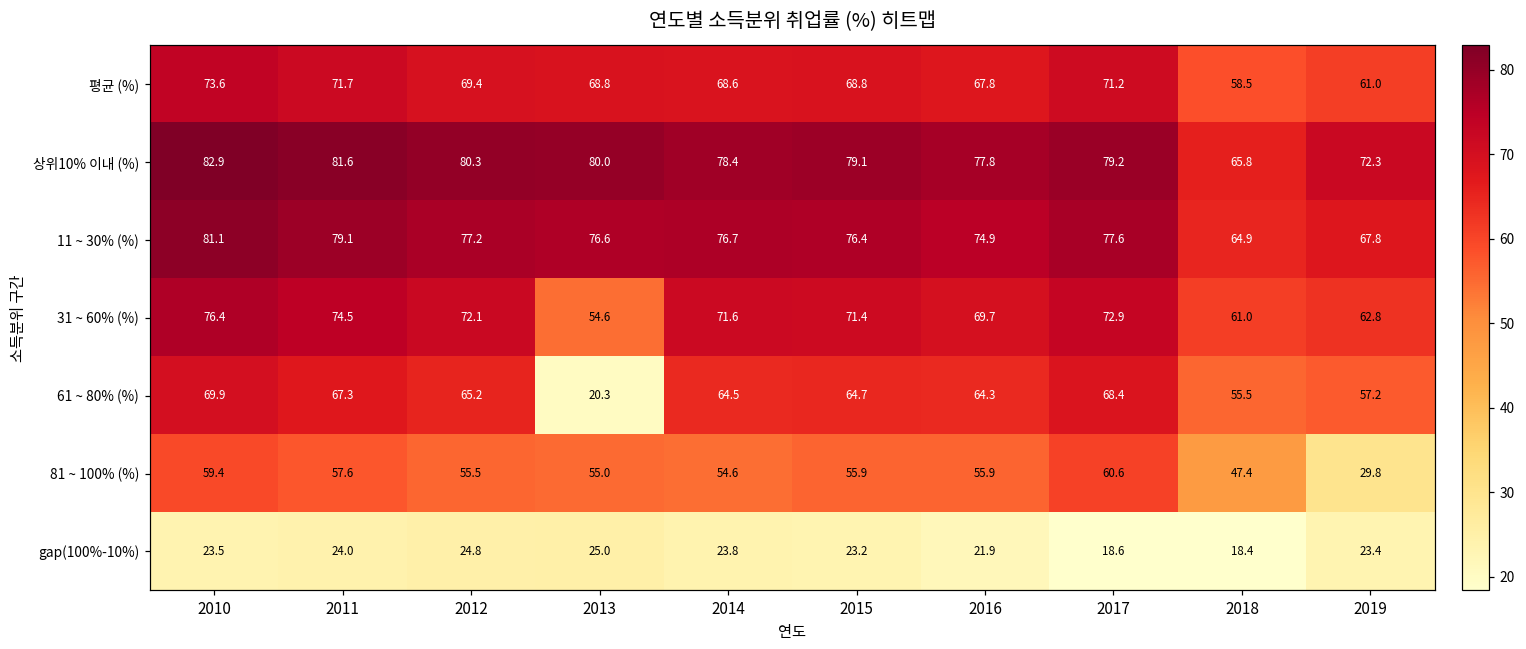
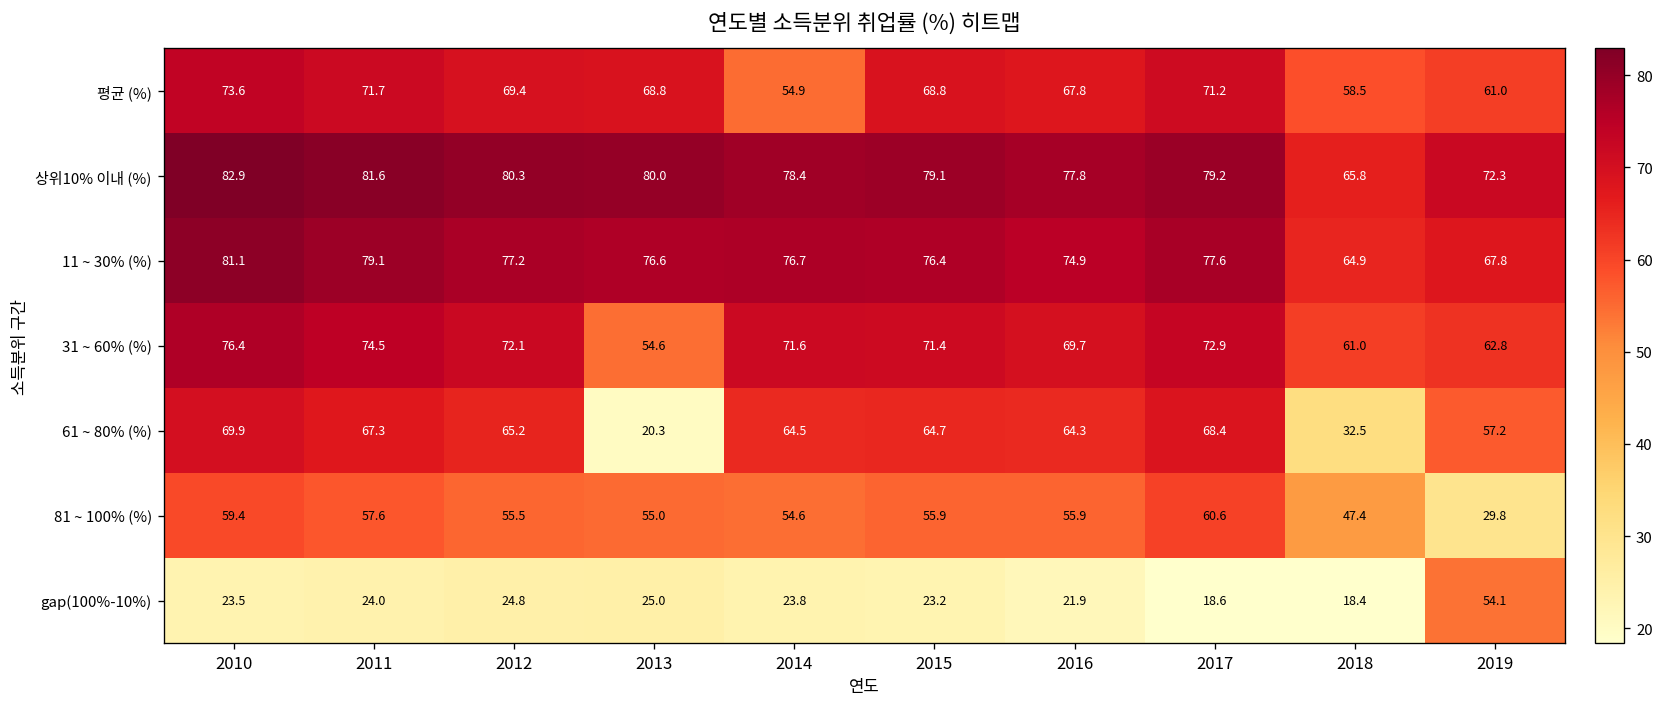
  {
    "평균 (%)": {
      "2010": 73.6,
      "2011": 71.7,
      "2012": 69.4,
      "2013": 68.8,
-     "2014": 68.6,
+     "2014": 54.9,
      "2015": 68.8,
      "2016": 67.8,
      "2017": 71.2,
      "2018": 58.5,
      "2019": 61.0
    },
    "상위10% 이내 (%)": {
      "2010": 82.9,
      "2011": 81.6,
      "2012": 80.3,
      "2013": 80.0,
      "2014": 78.4,
      "2015": 79.1,
      "2016": 77.8,
      "2017": 79.2,
      "2018": 65.8,
      "2019": 72.3
    },
    "11 ~ 30% (%)": {
      "2010": 81.1,
      "2011": 79.1,
      "2012": 77.2,
      "2013": 76.6,
      "2014": 76.7,
      "2015": 76.4,
      "2016": 74.9,
      "2017": 77.6,
      "2018": 64.9,
      "2019": 67.8
    },
    "31 ~ 60% (%)": {
      "2010": 76.4,
      "2011": 74.5,
      "2012": 72.1,
      "2013": 54.6,
      "2014": 71.6,
      "2015": 71.4,
      "2016": 69.7,
      "2017": 72.9,
      "2018": 61.0,
      "2019": 62.8
    },
    "61 ~ 80% (%)": {
      "2010": 69.9,
      "2011": 67.3,
      "2012": 65.2,
      "2013": 20.3,
      "2014": 64.5,
      "2015": 64.7,
      "2016": 64.3,
      "2017": 68.4,
-     "2018": 55.5,
+     "2018": 32.5,
      "2019": 57.2
    },
    "81 ~ 100% (%)": {
      "2010": 59.4,
      "2011": 57.6,
      "2012": 55.5,
      "2013": 55.0,
      "2014": 54.6,
      "2015": 55.9,
      "2016": 55.9,
      "2017": 60.6,
      "2018": 47.4,
      "2019": 29.8
    },
    "gap(100%-10%)": {
      "2010": 23.5,
      "2011": 24.0,
      "2012": 24.8,
      "2013": 25.0,
      "2014": 23.8,
      "2015": 23.2,
      "2016": 21.9,
      "2017": 18.6,
      "2018": 18.4,
-     "2019": 23.4
+     "2019": 54.1
    }
  }
